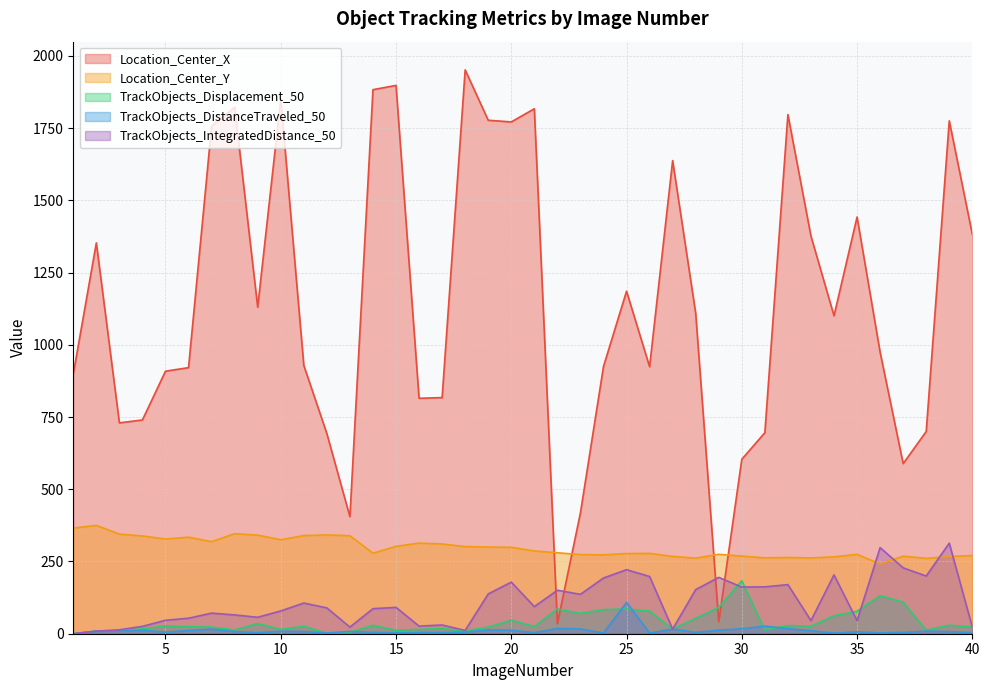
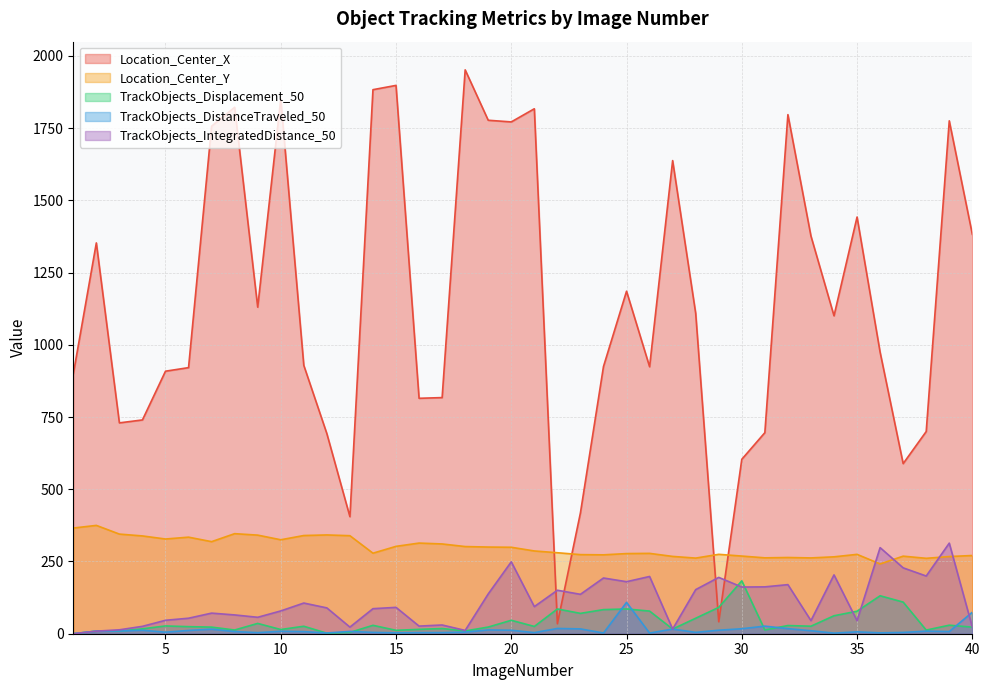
  {
    "TrackObjects_Displacement_50": {
      "5": 30,
      "15": 10,
      "20": 50,
      "25": 90,
      "30": 180,
      "35": 80
    },
    "TrackObjects_DistanceTraveled_50": {
      "5": 10,
      "15": 0,
      "20": 10,
      "25": 110,
      "30": 20,
      "35": 10,
-     "40": 0
+     "40": 70
    },
    "TrackObjects_IntegratedDistance_50": {
      "5": 50,
      "10": 80,
      "15": 90,
-     "20": 180,
-     "25": 220,
+     "20": 250,
+     "25": 180,
      "30": 160,
      "35": 50
    }
  }
